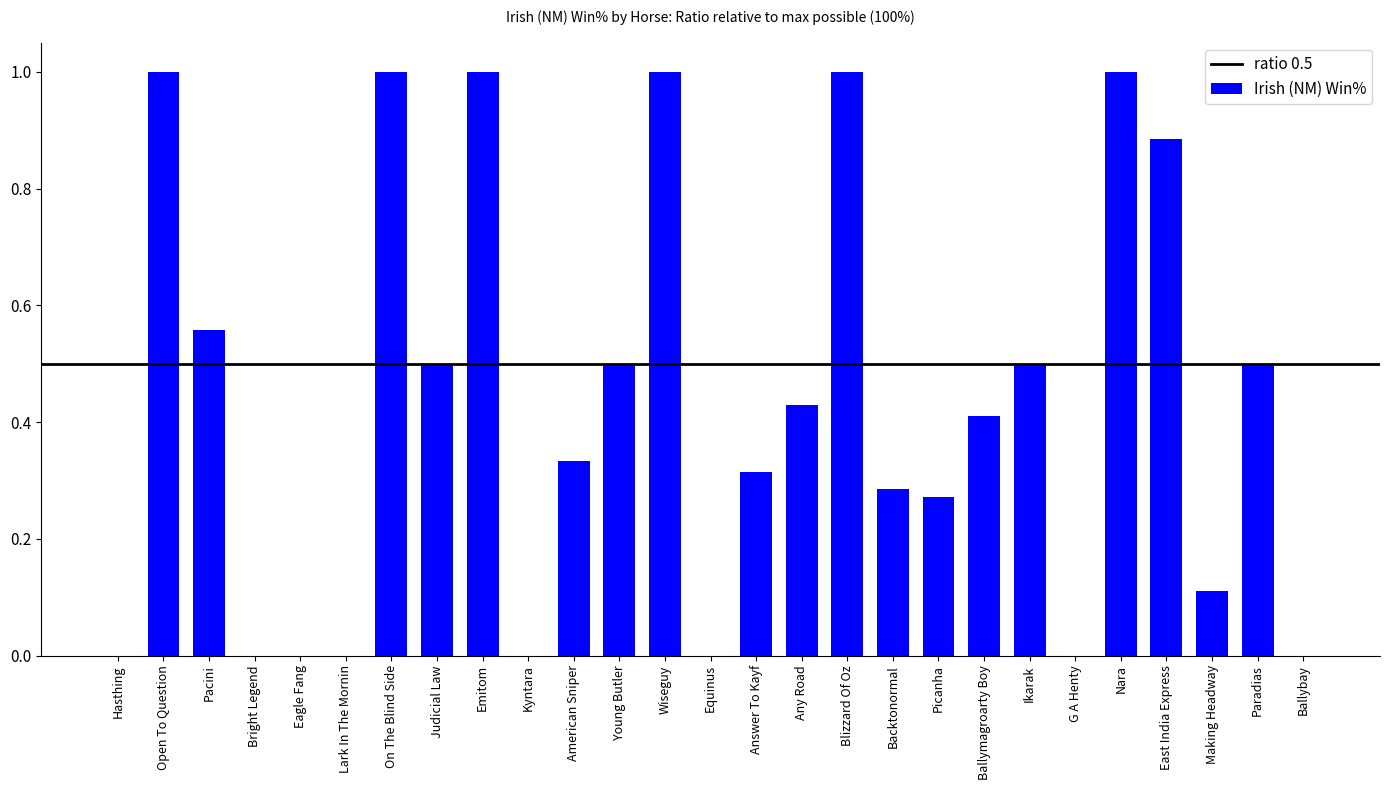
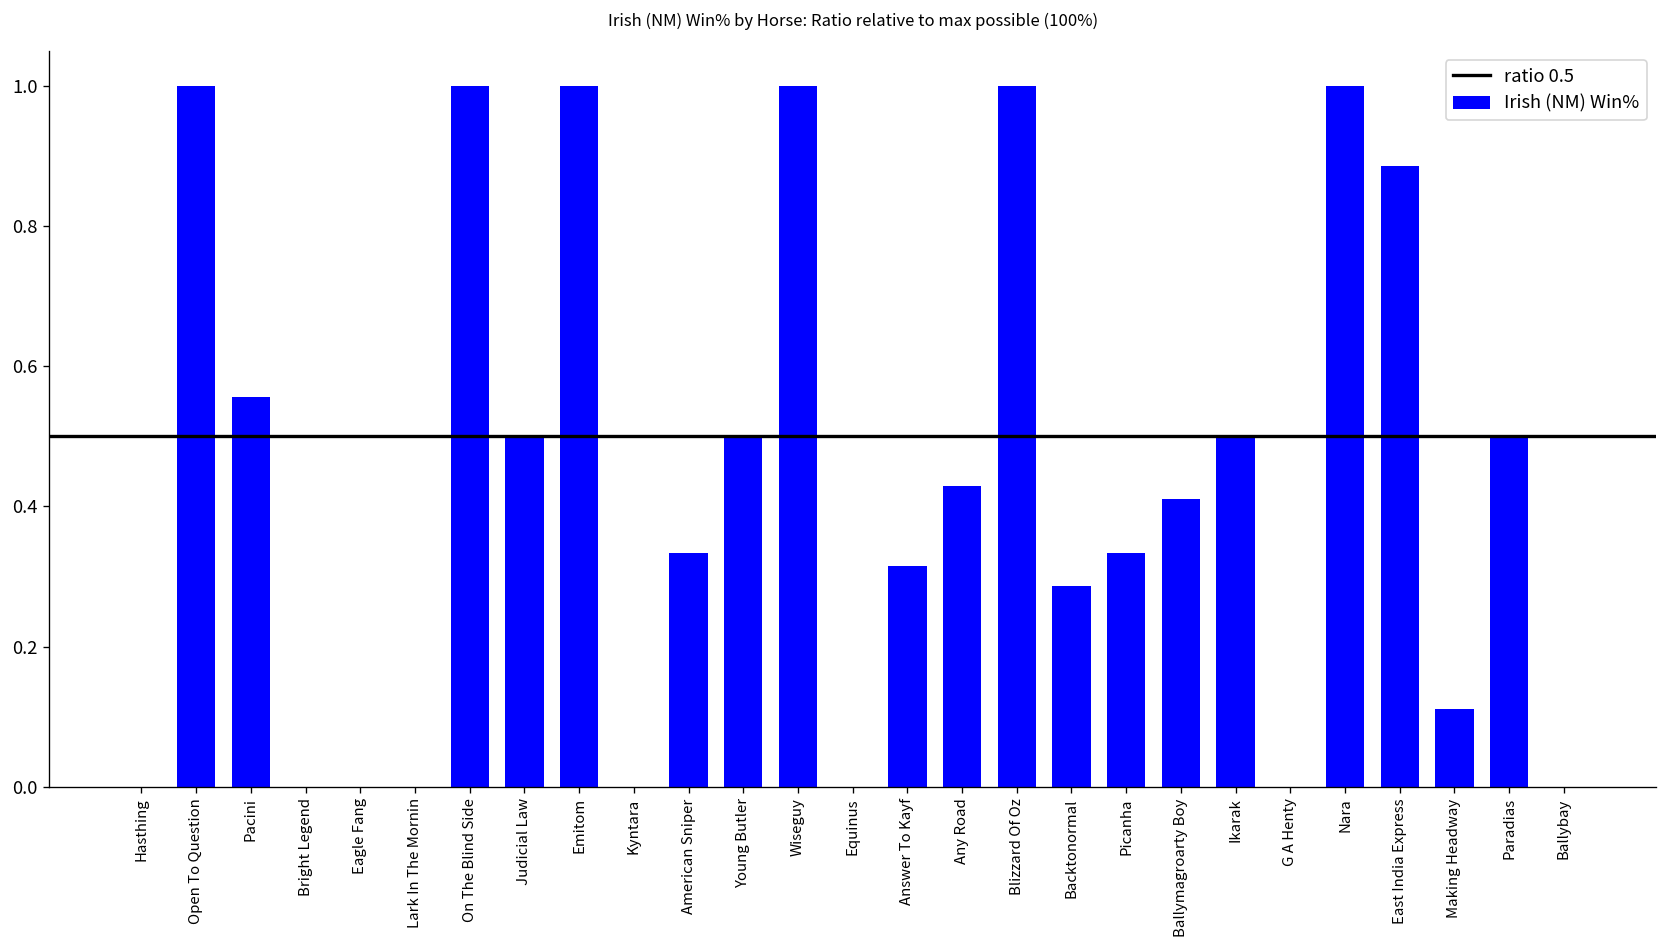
  {
    "Hasthing": 0.00,
    "Open To Question": 1.00,
    "Pacini": 0.56,
    "Bright Legend": 0.00,
    "Eagle Fang": 0.00,
    "Lark In The Mornin": 0.00,
    "On The Blind Side": 1.00,
    "Judicial Law": 0.50,
    "Emitom": 1.00,
    "Kyntara": 0.00,
    "American Sniper": 0.33,
    "Young Butler": 0.50,
    "Wiseguy": 1.00,
    "Equinus": 0.00,
    "Answer To Kayf": 0.31,
    "Any Road": 0.43,
    "Blizzard Of Oz": 1.00,
    "Backtonormal": 0.29,
-   "Picanha": 0.27,
+   "Picanha": 0.33,
    "Ballymagroarty Boy": 0.41,
    "Ikarak": 0.50,
    "G A Henty": 0.00,
    "Nara": 1.00,
    "East India Express": 0.89,
    "Making Headway": 0.11,
    "Paradias": 0.50,
    "Ballybay": 0.00
  }
